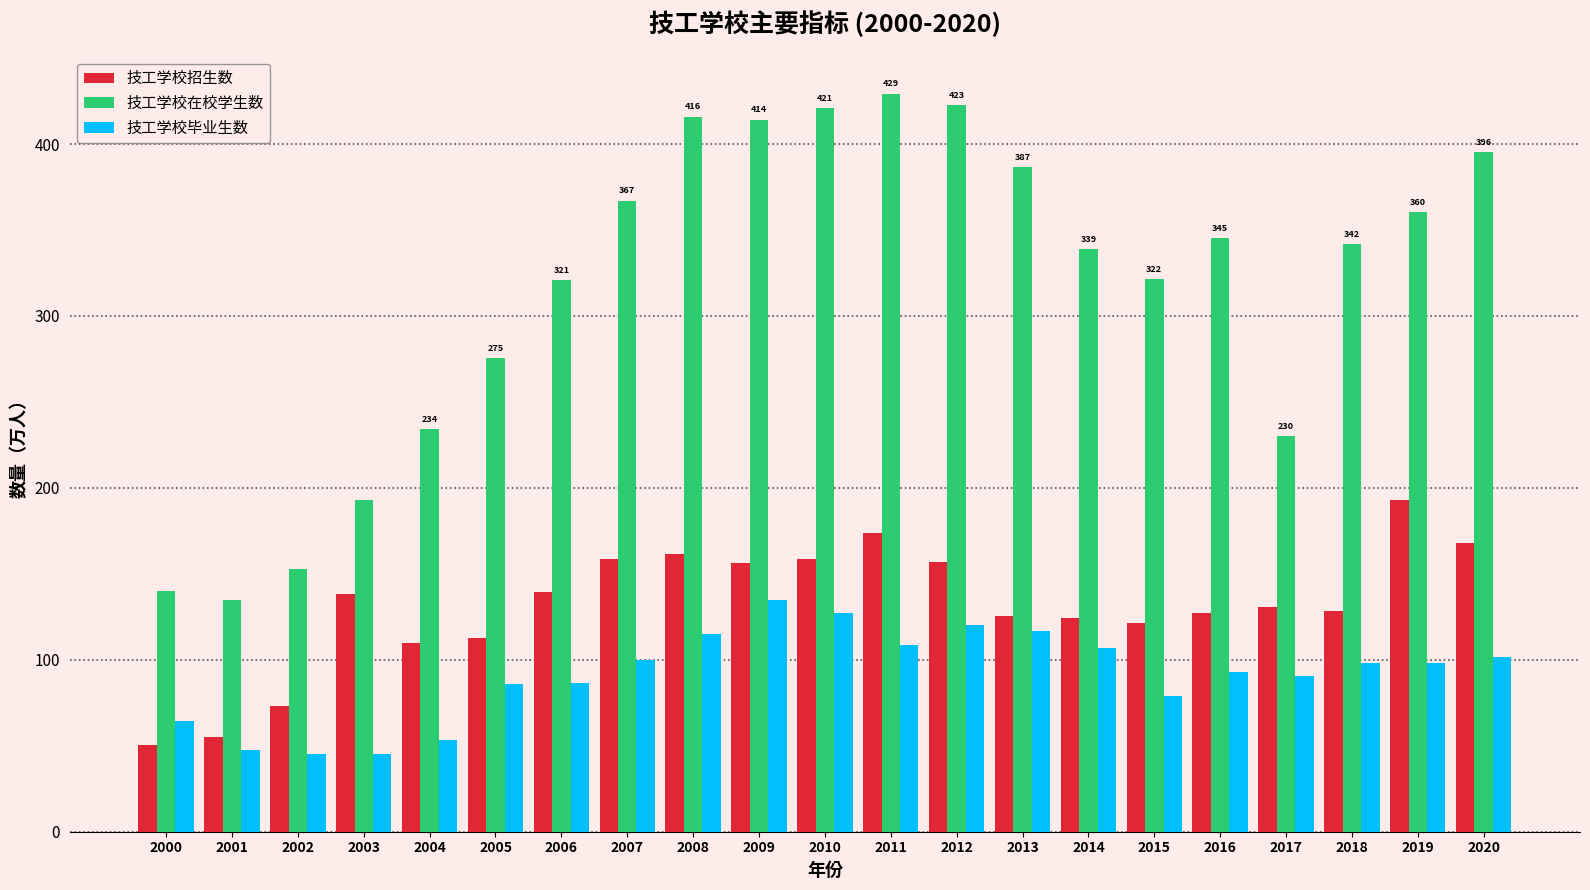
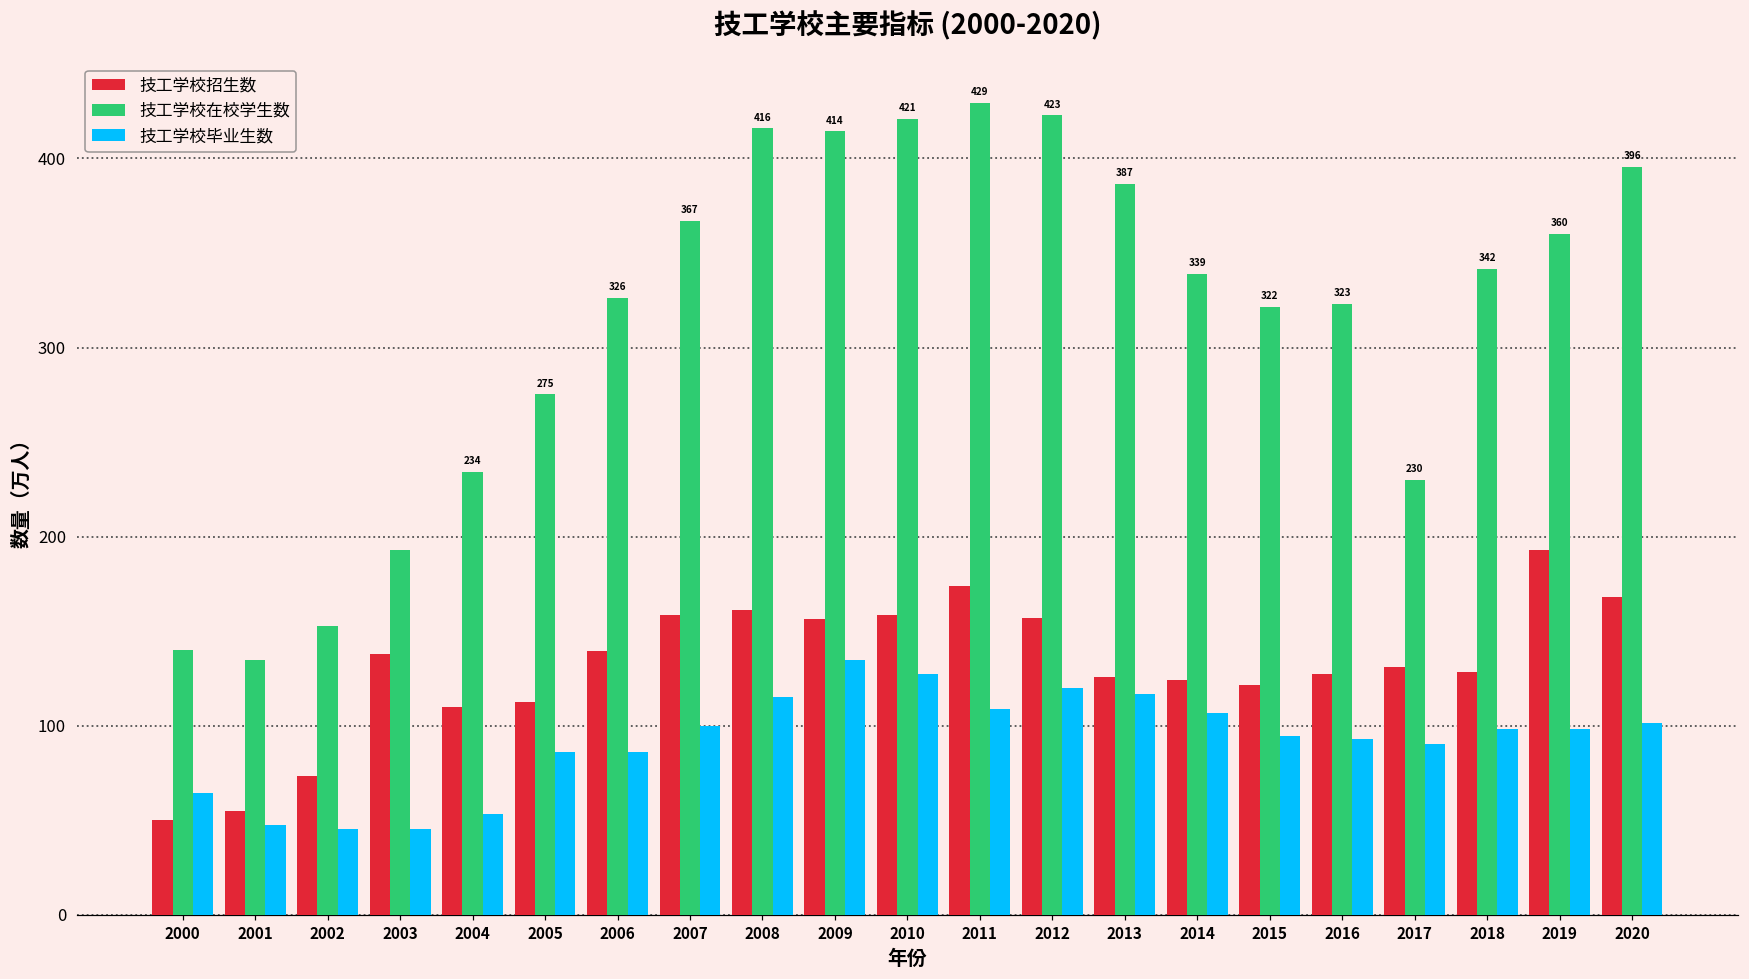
  {
    "技工学校招生数": {
      "2000": 50,
      "2001": 55,
      "2002": 73,
      "2003": 138,
      "2004": 110,
      "2005": 113,
      "2006": 140,
      "2007": 159,
      "2008": 161,
      "2009": 156,
      "2010": 159,
      "2011": 174,
      "2012": 157,
      "2013": 126,
      "2014": 124,
      "2015": 121,
      "2016": 127,
      "2017": 131,
      "2018": 129,
      "2019": 193,
      "2020": 168
    },
    "技工学校在校学生数": {
      "2004": 234,
      "2005": 275,
-     "2006": 321,
+     "2006": 326,
      "2007": 367,
      "2008": 416,
      "2009": 414,
      "2010": 421,
      "2011": 429,
      "2012": 423,
      "2013": 387,
      "2014": 339,
      "2015": 322,
-     "2016": 345,
+     "2016": 323,
      "2017": 230,
      "2018": 342,
      "2019": 360,
      "2020": 396
    },
    "技工学校毕业生数": {
      "2000": 65,
      "2001": 48,
      "2002": 45,
      "2003": 45,
      "2004": 54,
      "2005": 86,
      "2006": 86,
      "2007": 100,
      "2008": 115,
      "2009": 135,
      "2010": 128,
      "2011": 109,
      "2012": 120,
      "2013": 117,
      "2014": 107,
-     "2015": 79,
+     "2015": 95,
      "2016": 93,
      "2017": 91,
      "2018": 98,
      "2019": 98,
      "2020": 101
    }
  }
